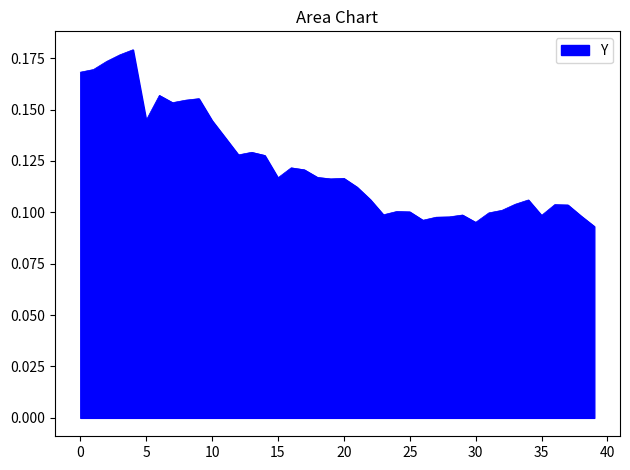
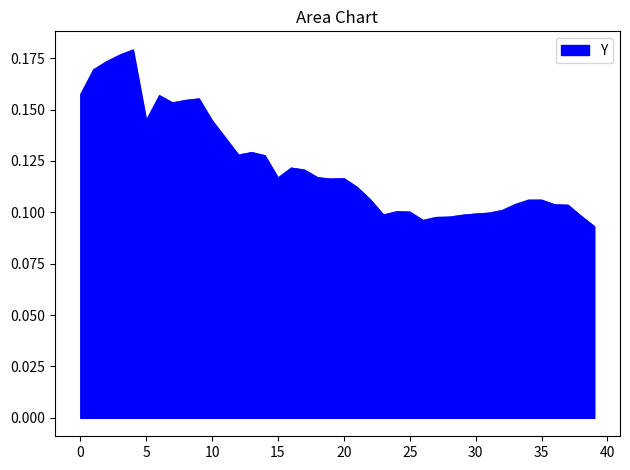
  {
-   "0": 0.168,
+   "0": 0.157,
    "5": 0.145,
    "10": 0.145,
    "15": 0.117,
    "20": 0.117,
    "25": 0.100,
-   "30": 0.095,
-   "35": 0.099
+   "30": 0.099,
+   "35": 0.106
  }
